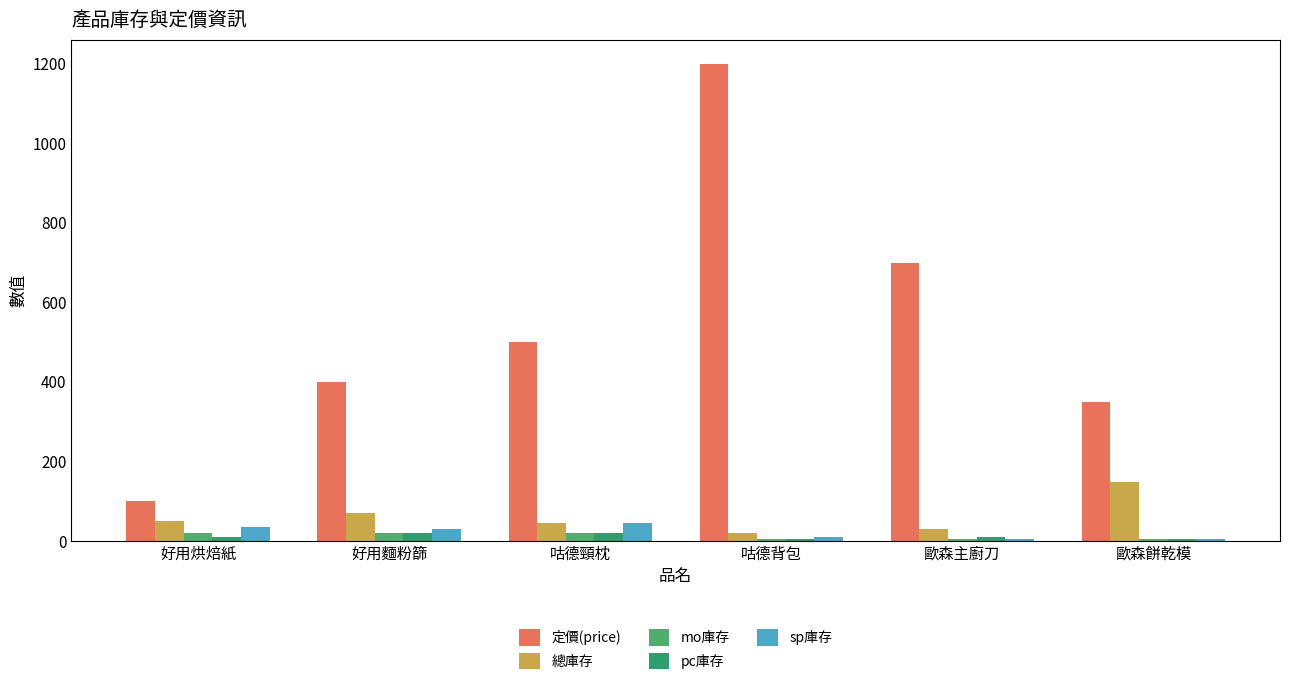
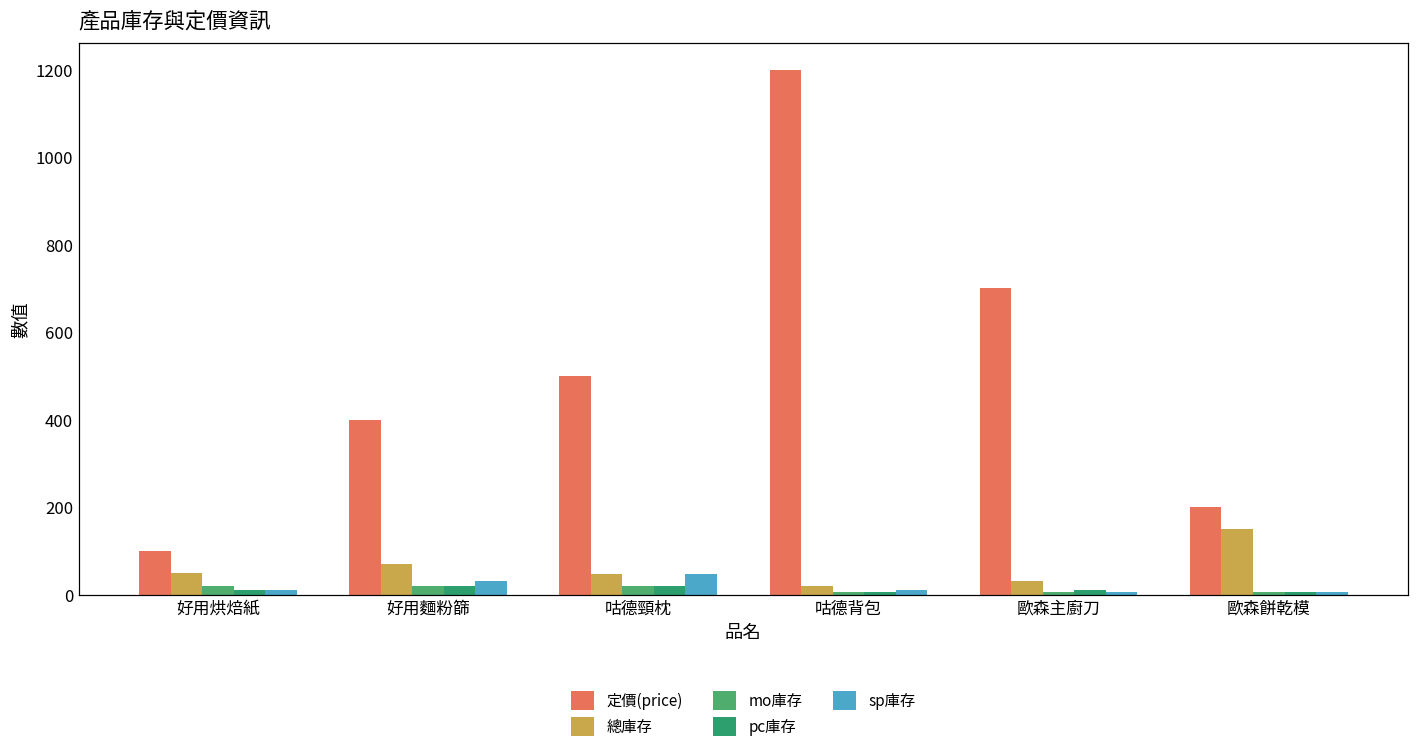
  {
    "定價(price)": {
      "好用烘焙紙": 100,
      "好用麵粉篩": 400,
      "咕德頸枕": 500,
      "咕德背包": 1200,
      "歐森主廚刀": 700,
-     "歐森餅乾模": 350
+     "歐森餅乾模": 200
    },
    "總庫存": {
      "好用烘焙紙": 50,
      "好用麵粉篩": 70,
      "咕德頸枕": 50,
      "咕德背包": 20,
      "歐森主廚刀": 30,
      "歐森餅乾模": 150
    },
    "sp庫存": {
-     "好用烘焙紙": 40,
+     "好用烘焙紙": 10,
      "好用麵粉篩": 30,
      "咕德頸枕": 50,
      "咕德背包": 10
    }
  }
